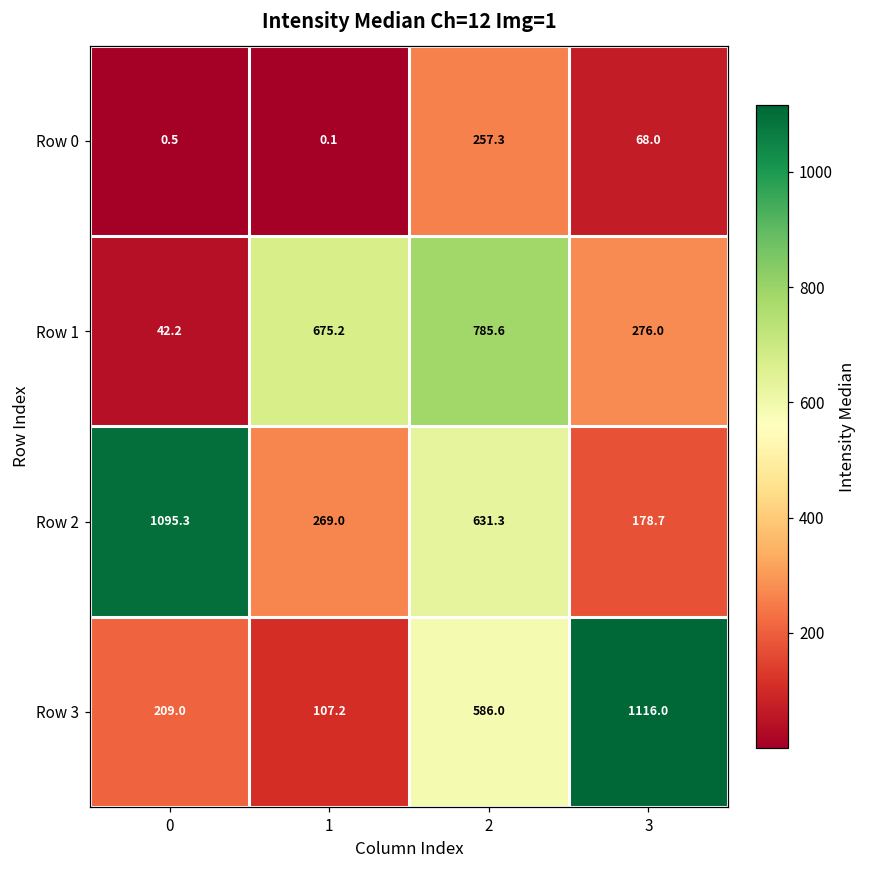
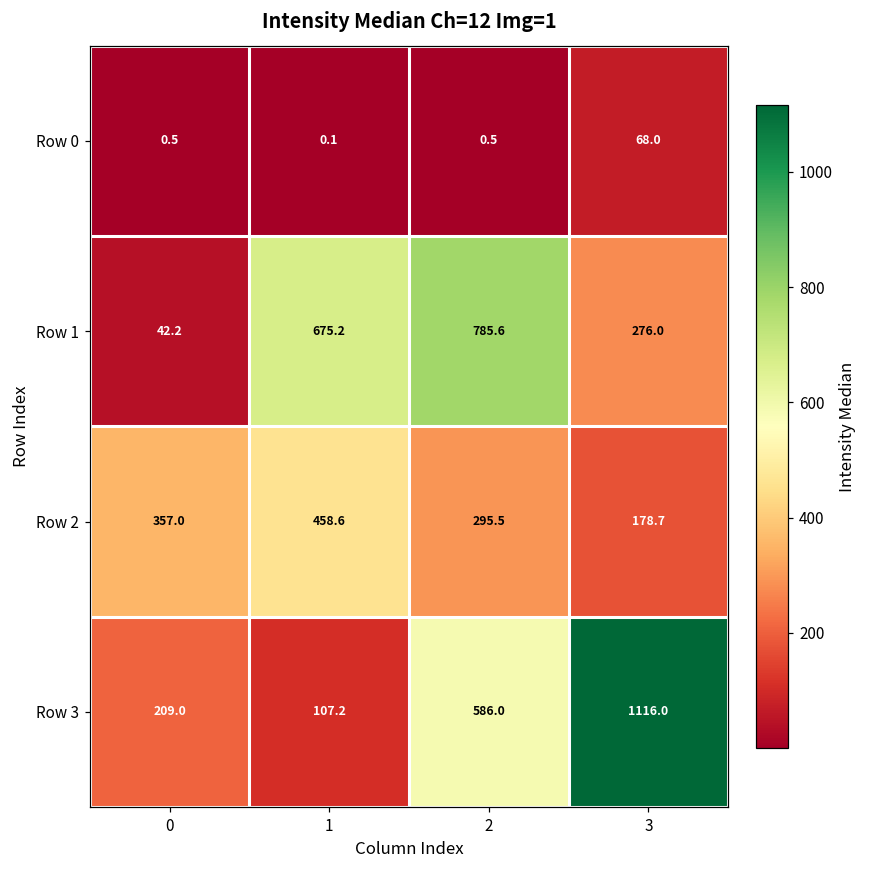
  {
    "Row 0": {
      "0": 0.5,
      "1": 0.1,
-     "2": 257.3,
+     "2": 0.5,
      "3": 68.0
    },
    "Row 1": {
      "0": 42.2,
      "1": 675.2,
      "2": 785.6,
      "3": 276.0
    },
    "Row 2": {
-     "0": 1095.3,
-     "1": 269.0,
-     "2": 631.3,
+     "0": 357.0,
+     "1": 458.6,
+     "2": 295.5,
      "3": 178.7
    },
    "Row 3": {
      "0": 209.0,
      "1": 107.2,
      "2": 586.0,
      "3": 1116.0
    }
  }
